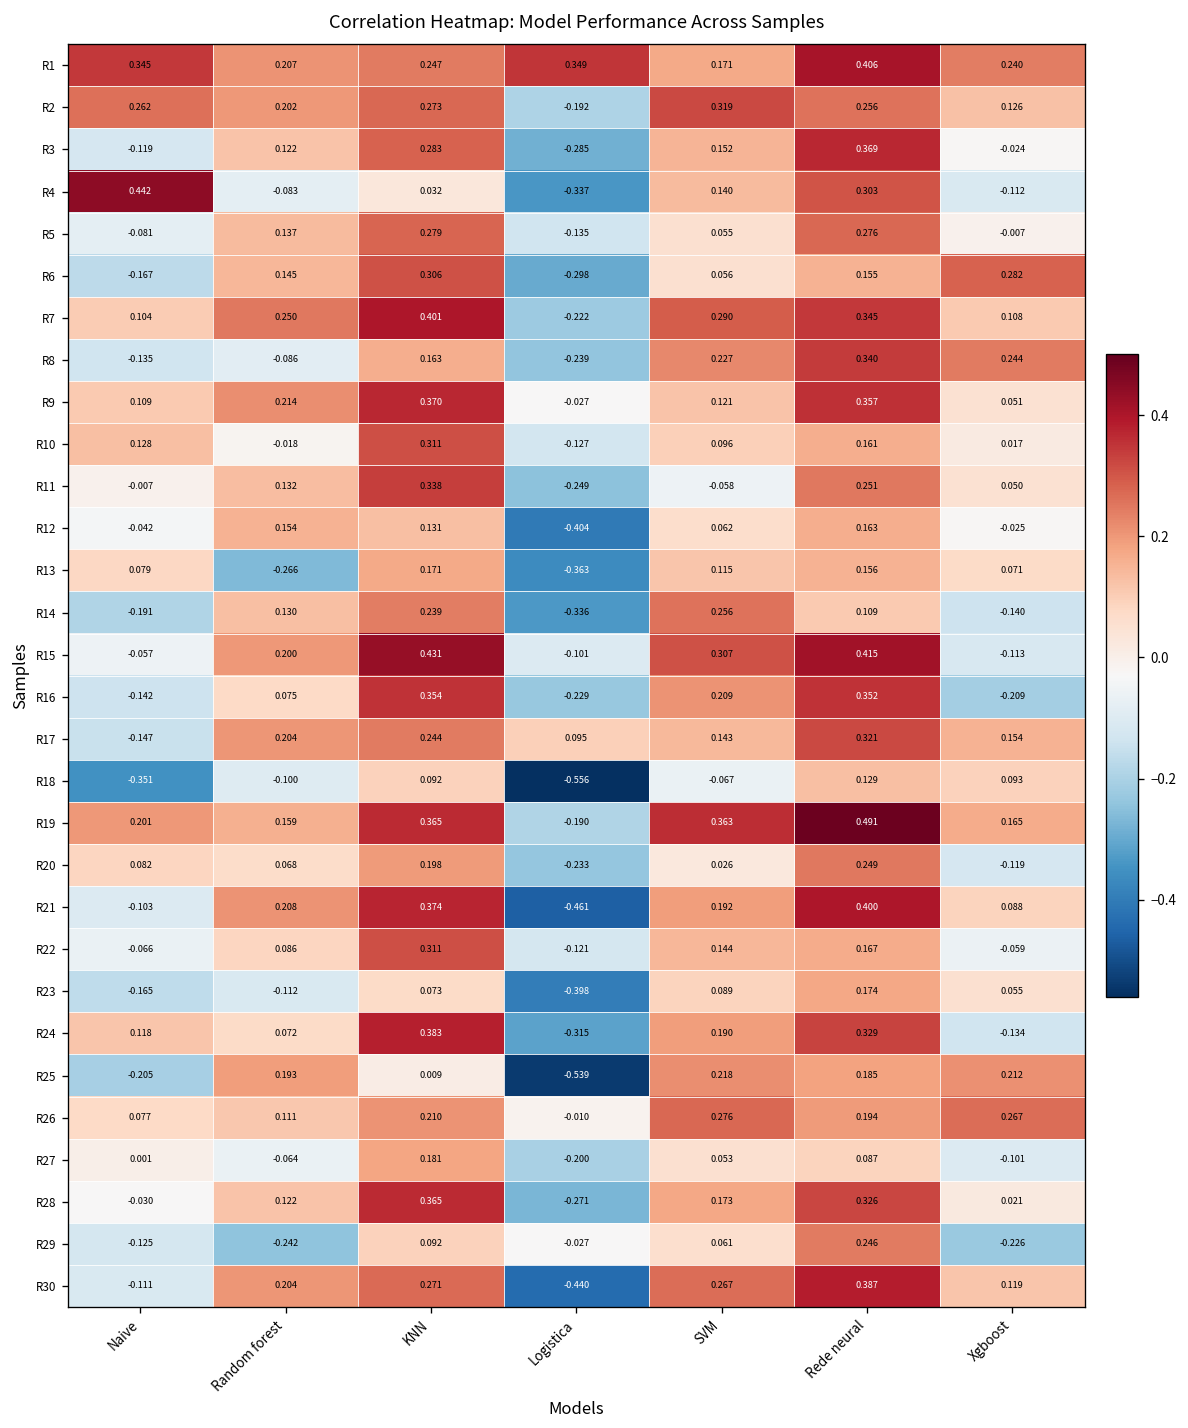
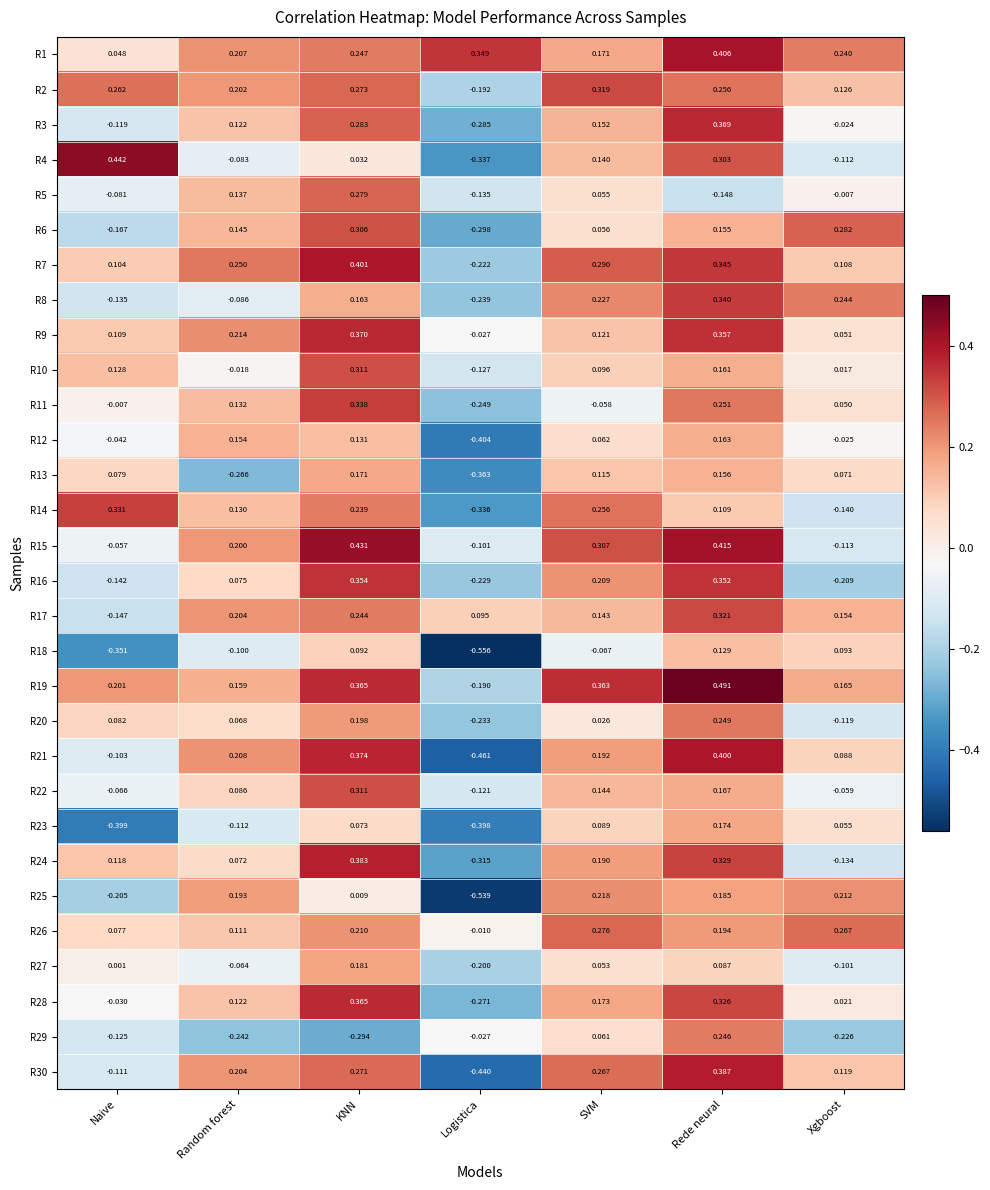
  {
    "R1": {
-     "Naive": 0.345,
+     "Naive": 0.048,
      "Random forest": 0.207,
      "KNN": 0.247,
      "Logistica": 0.349,
      "SVM": 0.171,
      "Rede neural": 0.406,
      "Xgboost": 0.240
    },
    "R5": {
      "Naive": -0.081,
      "Random forest": 0.137,
      "KNN": 0.279,
      "Logistica": -0.135,
      "SVM": 0.055,
-     "Rede neural": 0.276,
+     "Rede neural": -0.148,
      "Xgboost": -0.007
    },
    "R14": {
-     "Naive": -0.191,
+     "Naive": 0.331,
      "Random forest": 0.130,
      "KNN": 0.239,
      "Logistica": -0.336,
      "SVM": 0.256,
      "Rede neural": 0.109,
      "Xgboost": -0.140
    },
    "R23": {
-     "Naive": -0.165,
+     "Naive": -0.399,
      "Random forest": -0.112,
      "KNN": 0.073,
      "Logistica": -0.398,
      "SVM": 0.089,
      "Rede neural": 0.174,
      "Xgboost": 0.055
    },
    "R29": {
      "Naive": -0.125,
      "Random forest": -0.242,
-     "KNN": 0.092,
+     "KNN": -0.294,
      "Logistica": -0.027,
      "SVM": 0.061,
      "Rede neural": 0.246,
      "Xgboost": -0.226
    }
  }
